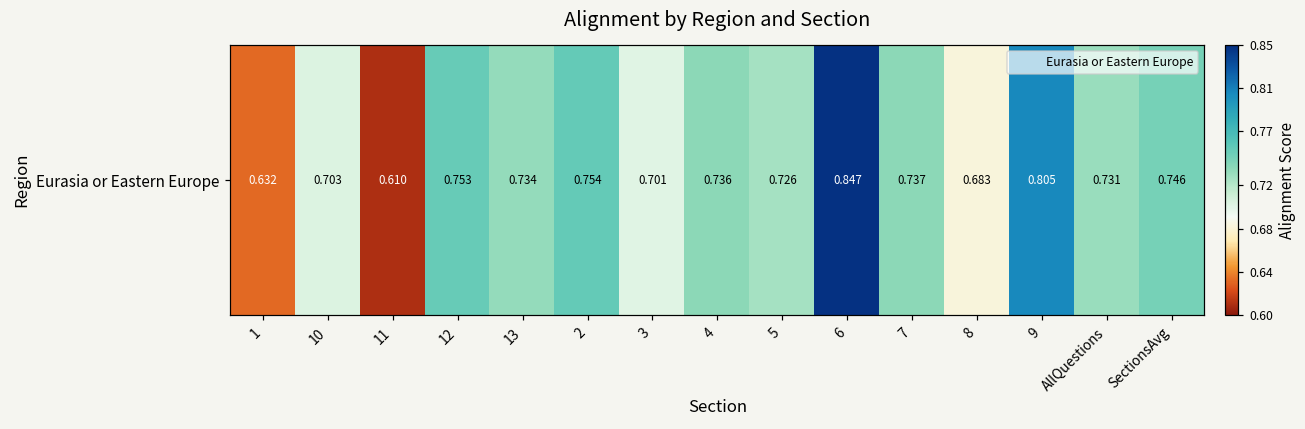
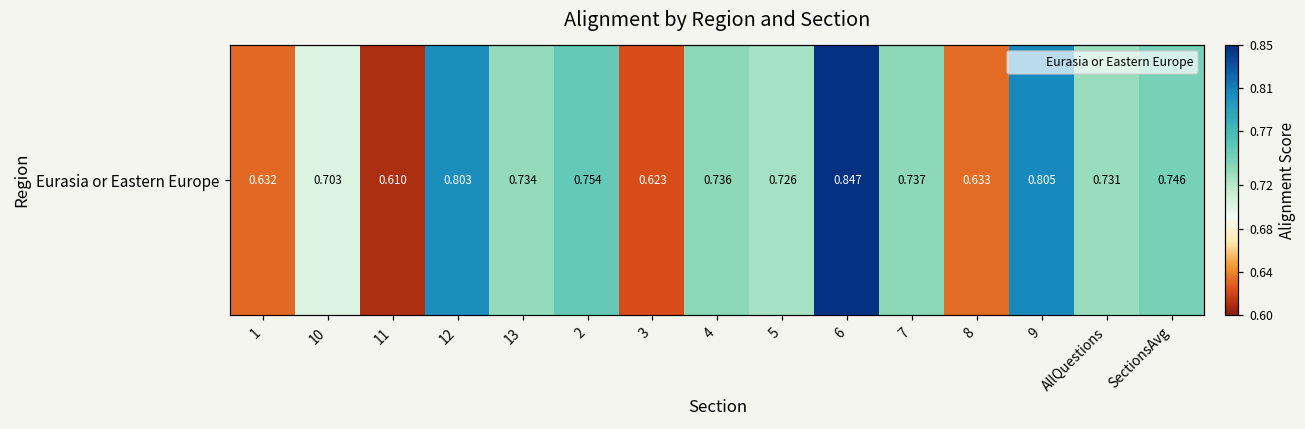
  {
    "Eurasia or Eastern Europe": {
      "1": 0.632,
      "10": 0.703,
      "11": 0.610,
-     "12": 0.753,
+     "12": 0.803,
      "13": 0.734,
      "2": 0.754,
-     "3": 0.701,
+     "3": 0.623,
      "4": 0.736,
      "5": 0.726,
      "6": 0.847,
      "7": 0.737,
-     "8": 0.683,
+     "8": 0.633,
      "9": 0.805,
      "AllQuestions": 0.731,
      "SectionsAvg": 0.746
    }
  }
